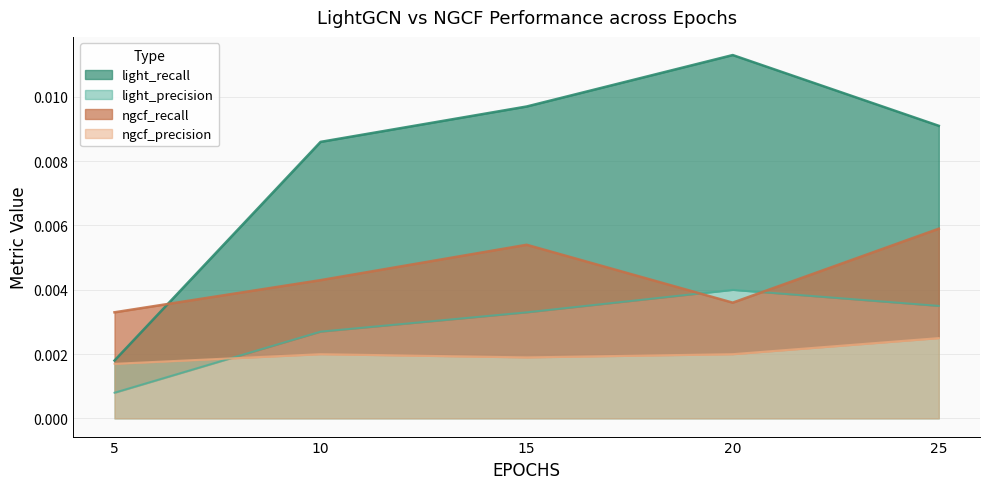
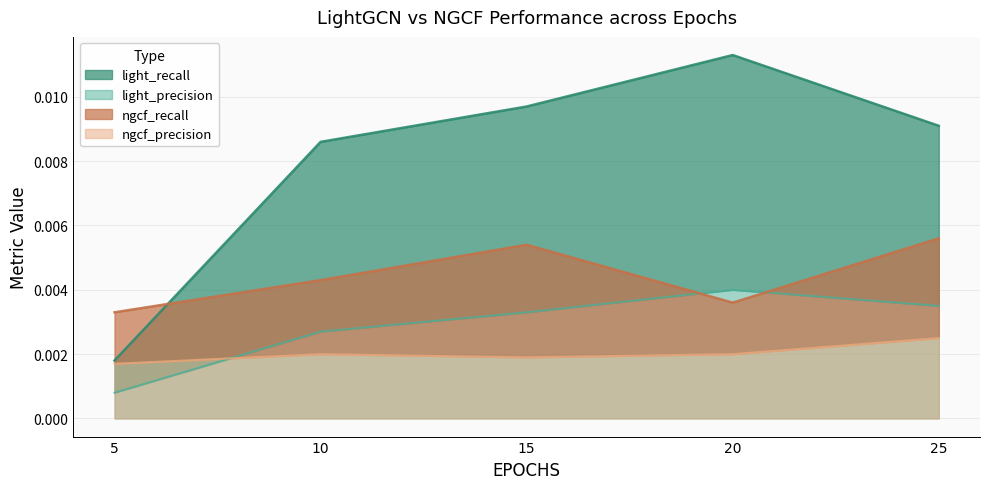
  {
    "light_recall": {
      "5": 0.0018,
      "10": 0.0086,
      "15": 0.0097,
      "20": 0.0113,
      "25": 0.0091
    },
    "light_precision": {
      "5": 0.0008,
      "10": 0.0027,
      "15": 0.0033,
      "20": 0.0040,
      "25": 0.0035
    },
    "ngcf_recall": {
      "5": 0.0033,
      "10": 0.0043,
      "15": 0.0054,
      "20": 0.0036,
-     "25": 0.0059
+     "25": 0.0056
    },
    "ngcf_precision": {
      "5": 0.0017,
      "10": 0.0020,
      "15": 0.0019,
      "20": 0.0020,
      "25": 0.0025
    }
  }
